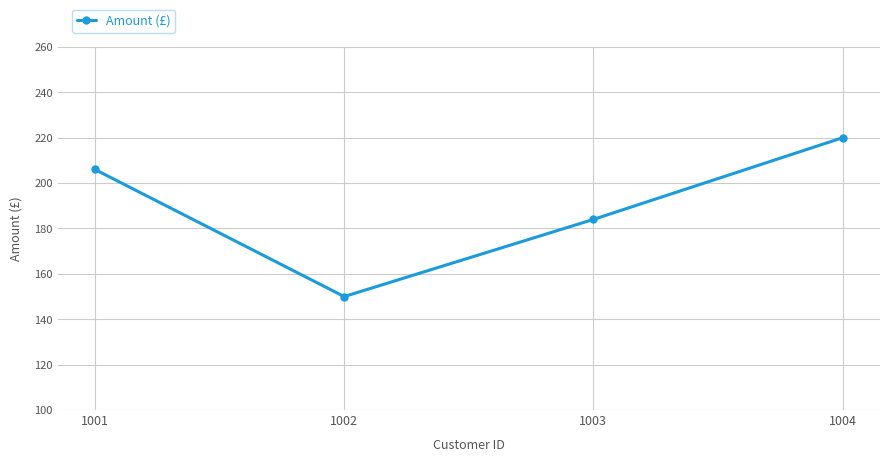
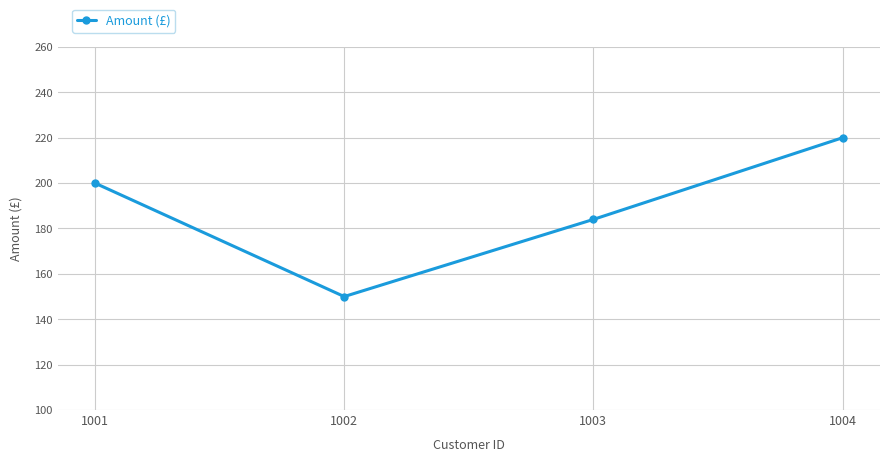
  {
-   "1001": 206,
+   "1001": 200,
    "1002": 150,
    "1003": 184,
    "1004": 220
  }
